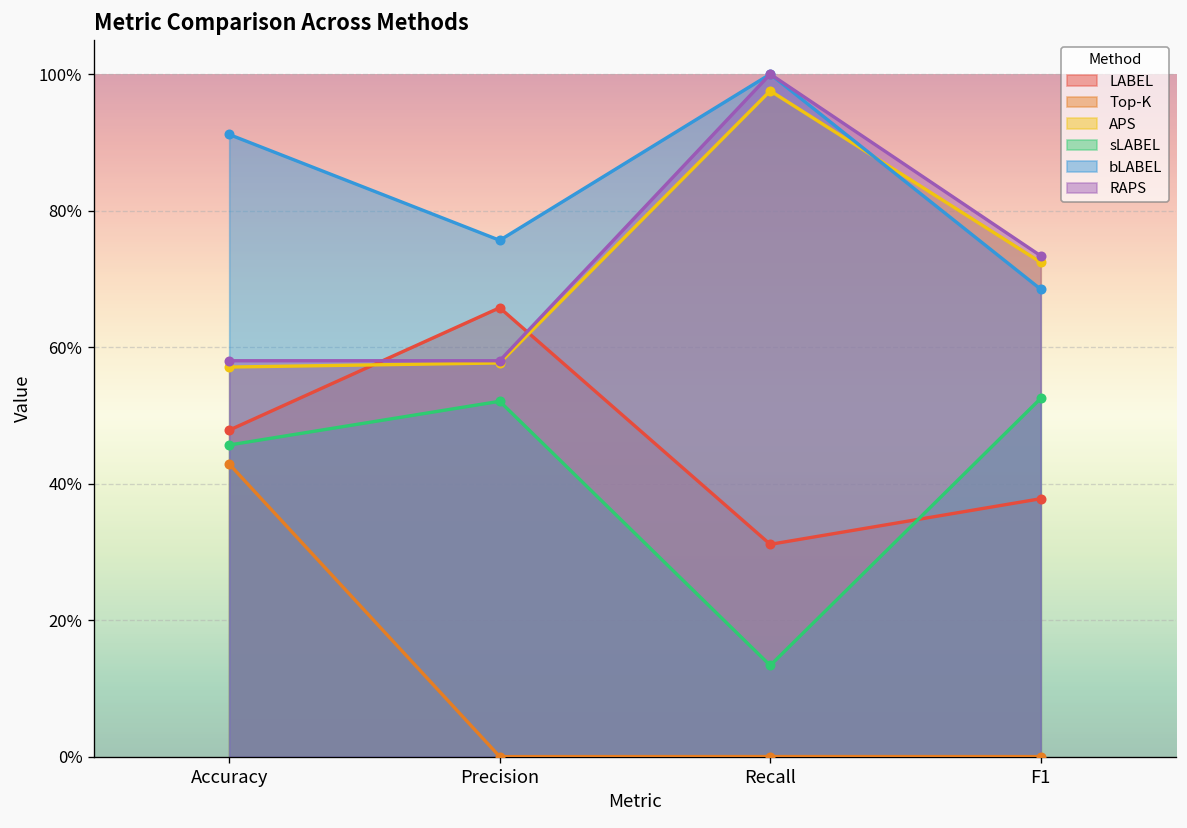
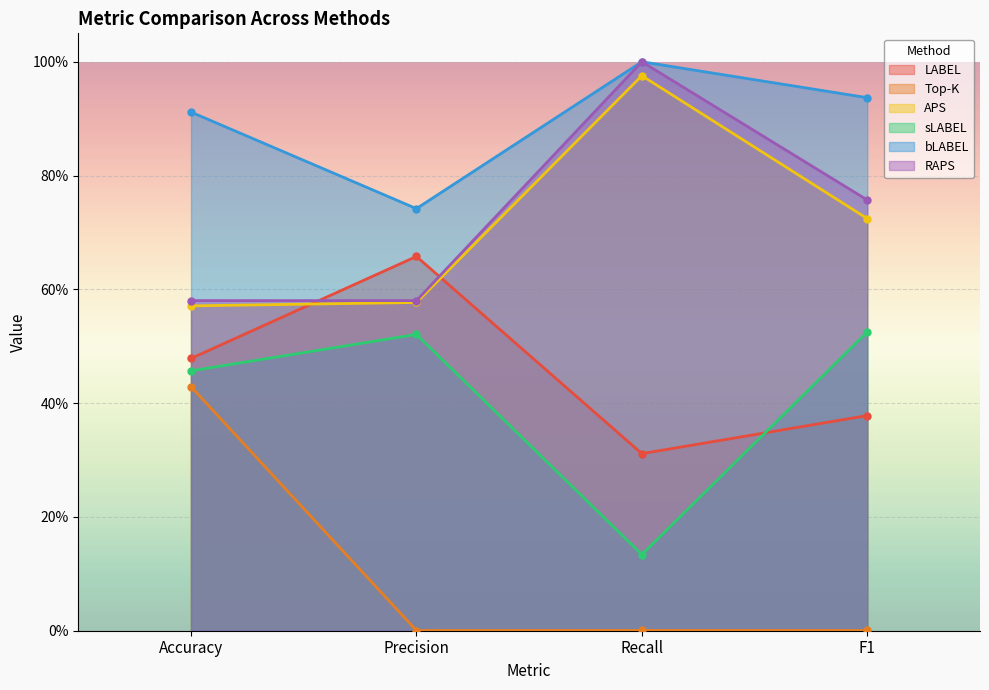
  {
    "sLABEL": {
      "Accuracy": "46%",
      "Precision": "52%",
      "Recall": "13%",
      "F1": "53%"
    },
    "bLABEL": {
      "Accuracy": "91%",
-     "Precision": "76%",
-     "F1": "68%"
+     "Precision": "74%",
+     "F1": "94%"
    },
    "RAPS": {
      "Accuracy": "58%",
-     "F1": "73%"
+     "F1": "76%"
    }
  }
